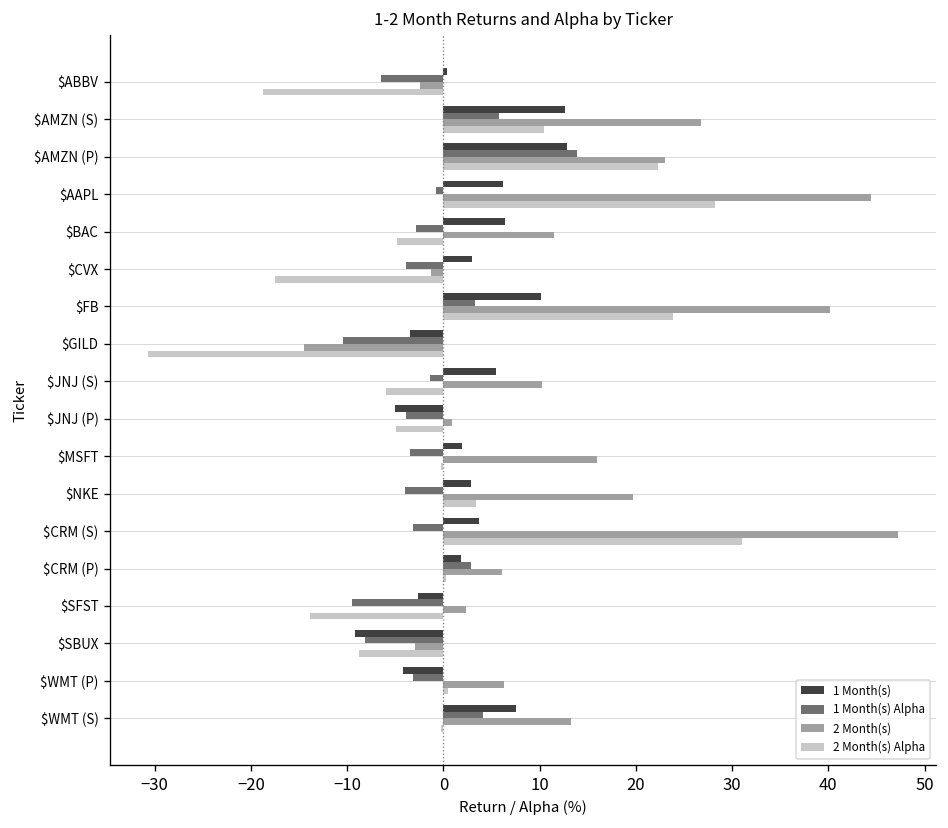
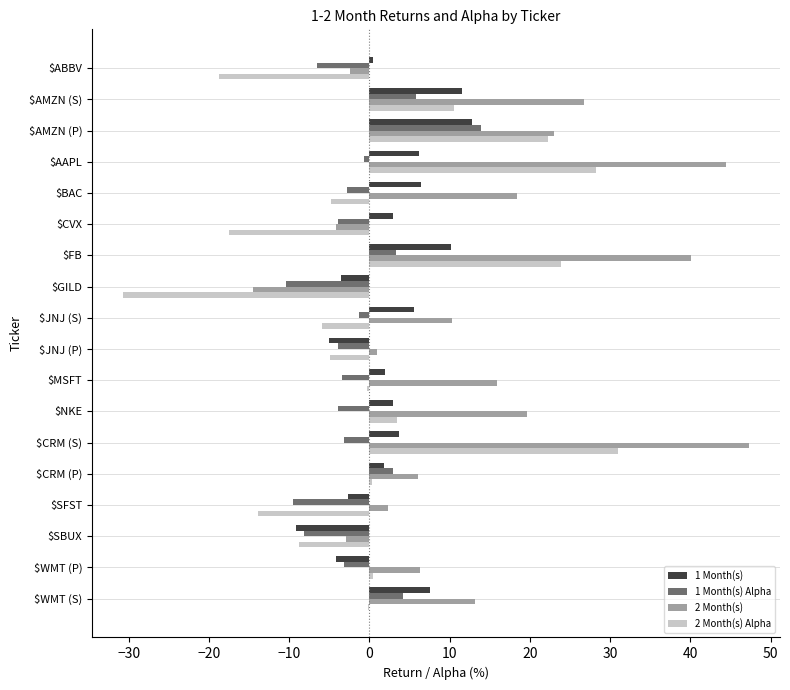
  {
    "1 Month(s)": {
      "$ABBV": 0,
-     "$AMZN (S)": 13,
+     "$AMZN (S)": 12,
      "$AMZN (P)": 13,
      "$AAPL": 6,
      "$BAC": 6,
      "$CVX": 3,
      "$FB": 10,
      "$GILD": -4,
      "$JNJ (S)": 6,
      "$JNJ (P)": -5,
      "$MSFT": 2,
      "$NKE": 3,
      "$CRM (S)": 4,
      "$CRM (P)": 2,
      "$SFST": -3,
      "$SBUX": -9,
      "$WMT (P)": -4,
      "$WMT (S)": 8
    },
    "1 Month(s) Alpha": {
      "$ABBV": -6,
      "$AMZN (S)": 6,
      "$AMZN (P)": 14,
      "$AAPL": -1,
      "$BAC": -3,
      "$CVX": -4,
      "$FB": 3,
      "$GILD": -10,
      "$JNJ (S)": -1,
      "$JNJ (P)": -4,
      "$MSFT": -3,
      "$NKE": -4,
      "$CRM (S)": -3,
      "$CRM (P)": 3,
      "$SFST": -10,
      "$SBUX": -8,
      "$WMT (P)": -3,
      "$WMT (S)": 4
    },
    "2 Month(s)": {
      "$ABBV": -2,
      "$AMZN (S)": 27,
      "$AMZN (P)": 23,
      "$AAPL": 44,
-     "$BAC": 11,
-     "$CVX": -1,
+     "$BAC": 18,
+     "$CVX": -4,
      "$FB": 40,
      "$GILD": -14,
      "$JNJ (S)": 10,
      "$JNJ (P)": 1,
      "$MSFT": 16,
      "$NKE": 20,
      "$CRM (S)": 47,
      "$CRM (P)": 6,
      "$SFST": 2,
      "$SBUX": -3,
      "$WMT (P)": 6,
      "$WMT (S)": 13
    },
    "2 Month(s) Alpha": {
      "$ABBV": -19,
      "$AMZN (S)": 10,
      "$AMZN (P)": 22,
      "$AAPL": 28,
      "$BAC": -5,
      "$CVX": -17,
      "$FB": 24,
      "$GILD": -31,
      "$JNJ (S)": -6,
      "$JNJ (P)": -5,
      "$NKE": 3,
      "$CRM (S)": 31,
      "$SFST": -14,
      "$SBUX": -9,
      "$WMT (P)": 0
    }
  }
